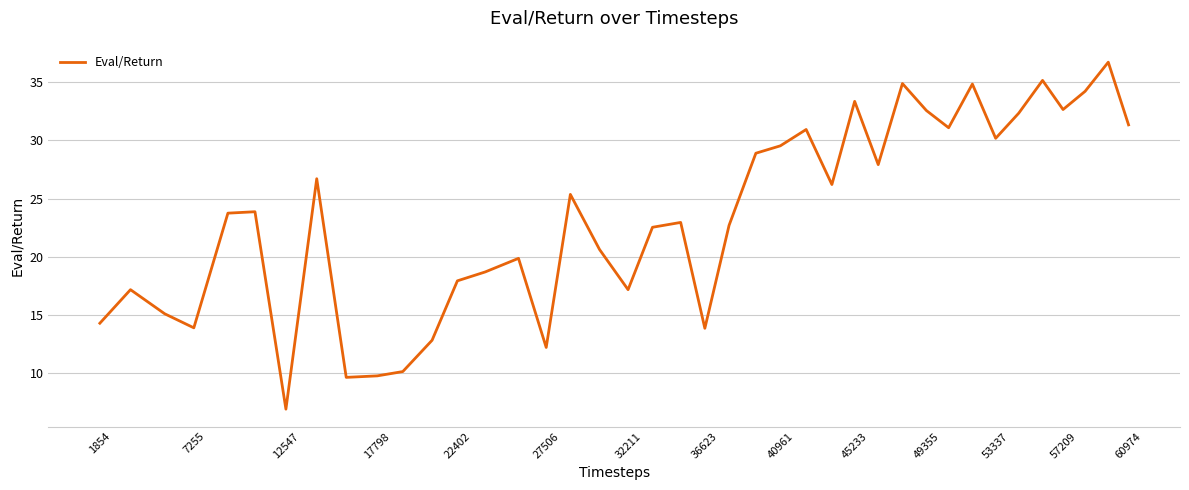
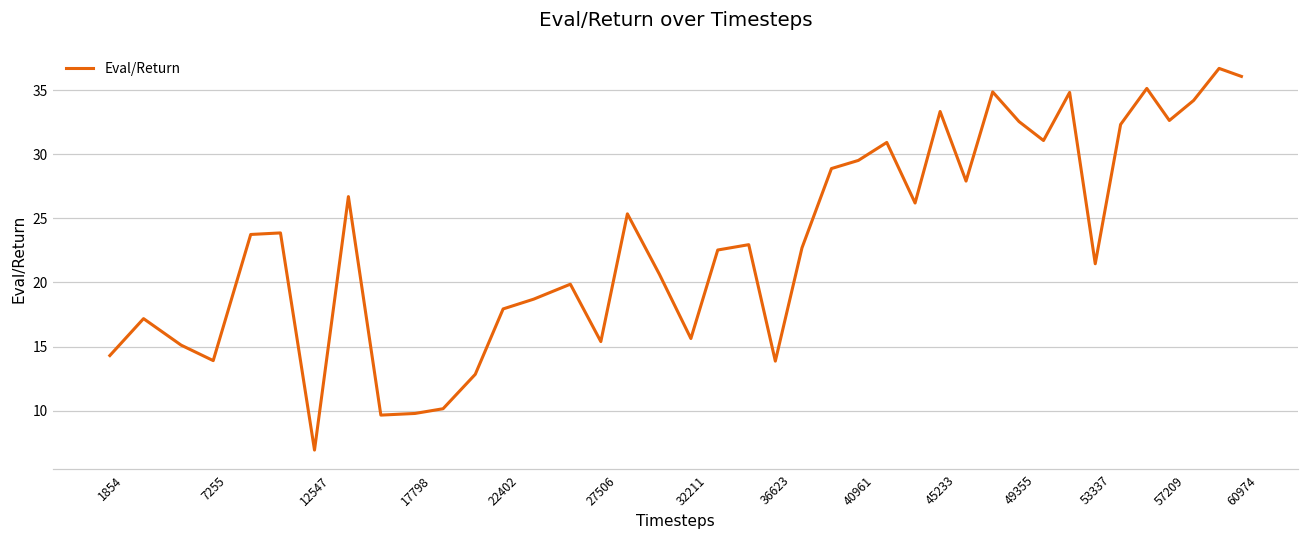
  {
    "1854": 14.3,
    "7255": 13.9,
    "12547": 6.9,
    "17798": 9.8,
    "22402": 17.9,
-   "27506": 12.2,
-   "32211": 17.2,
+   "27506": 15.4,
+   "32211": 15.6,
    "36623": 13.9,
    "40961": 29.5,
    "45233": 33.3,
    "49355": 32.6,
-   "53337": 30.2,
+   "53337": 21.5,
    "57209": 32.6,
-   "60974": 31.3
+   "60974": 36.1
  }
